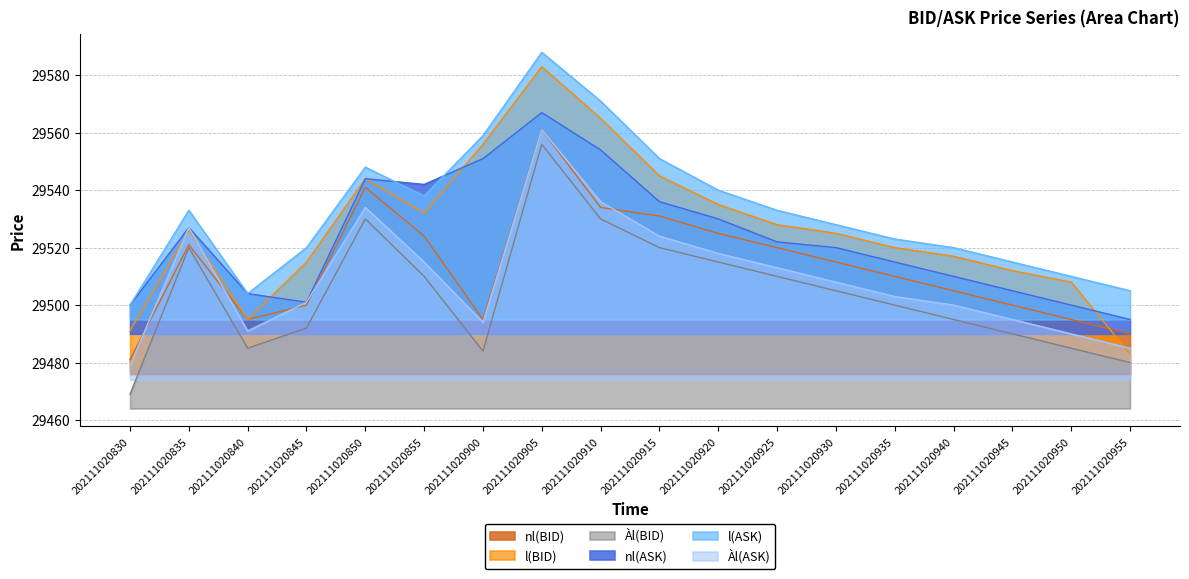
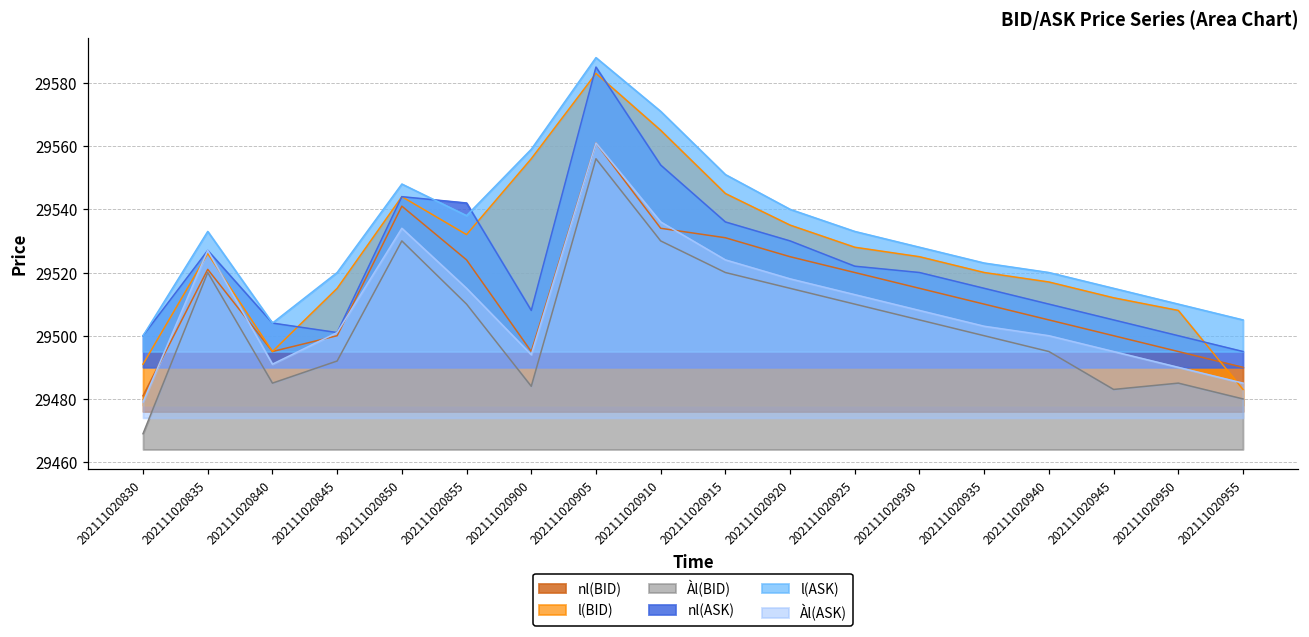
  {
    "nl(BID)": {
      "202111020830": 29481,
      "202111020835": 29521,
      "202111020845": 29500,
      "202111020850": 29541,
      "202111020855": 29524,
      "202111020900": 29495,
      "202111020910": 29534,
      "202111020915": 29531,
      "202111020920": 29525,
      "202111020925": 29520,
      "202111020930": 29515,
      "202111020935": 29510,
      "202111020940": 29505,
      "202111020945": 29500,
      "202111020950": 29495,
      "202111020955": 29490
    },
    "l(BID)": {
      "202111020830": 29491,
      "202111020835": 29526,
      "202111020845": 29515,
      "202111020855": 29532,
      "202111020900": 29556,
      "202111020905": 29583,
      "202111020910": 29565,
      "202111020915": 29545,
      "202111020920": 29535,
      "202111020925": 29528,
      "202111020930": 29525,
      "202111020935": 29520,
      "202111020940": 29517,
      "202111020945": 29512,
      "202111020950": 29508,
      "202111020955": 29483
    },
    "Àl(BID)": {
      "202111020830": 29469,
      "202111020835": 29520,
      "202111020840": 29485,
      "202111020845": 29492,
      "202111020850": 29530,
      "202111020855": 29510,
      "202111020900": 29484,
      "202111020905": 29556,
      "202111020910": 29530,
      "202111020915": 29520,
      "202111020920": 29515,
      "202111020925": 29510,
      "202111020930": 29505,
      "202111020935": 29500,
      "202111020940": 29495,
-     "202111020945": 29490,
+     "202111020945": 29483,
      "202111020950": 29485,
      "202111020955": 29480
    },
    "nl(ASK)": {
      "202111020855": 29542,
-     "202111020900": 29551,
-     "202111020905": 29567,
+     "202111020900": 29508,
+     "202111020905": 29585,
      "202111020910": 29554,
      "202111020915": 29536,
      "202111020920": 29530,
      "202111020925": 29522,
      "202111020930": 29520,
      "202111020935": 29515,
      "202111020940": 29510,
      "202111020945": 29505,
      "202111020950": 29500,
      "202111020955": 29495
    },
    "l(ASK)": {
      "202111020835": 29533,
      "202111020845": 29520,
      "202111020850": 29548,
      "202111020855": 29538,
      "202111020900": 29559,
      "202111020905": 29588,
      "202111020910": 29571,
      "202111020915": 29551,
      "202111020920": 29540,
      "202111020925": 29533,
      "202111020930": 29528,
      "202111020935": 29523,
      "202111020940": 29520,
      "202111020945": 29515,
      "202111020950": 29510,
      "202111020955": 29505
    },
    "Àl(ASK)": {
      "202111020830": 29479,
      "202111020840": 29491,
      "202111020850": 29534,
      "202111020855": 29515,
      "202111020900": 29494,
      "202111020910": 29536,
      "202111020915": 29524,
      "202111020920": 29518,
      "202111020925": 29513,
      "202111020930": 29508,
      "202111020935": 29503,
      "202111020940": 29500,
      "202111020945": 29495,
      "202111020950": 29490,
      "202111020955": 29485
    }
  }
